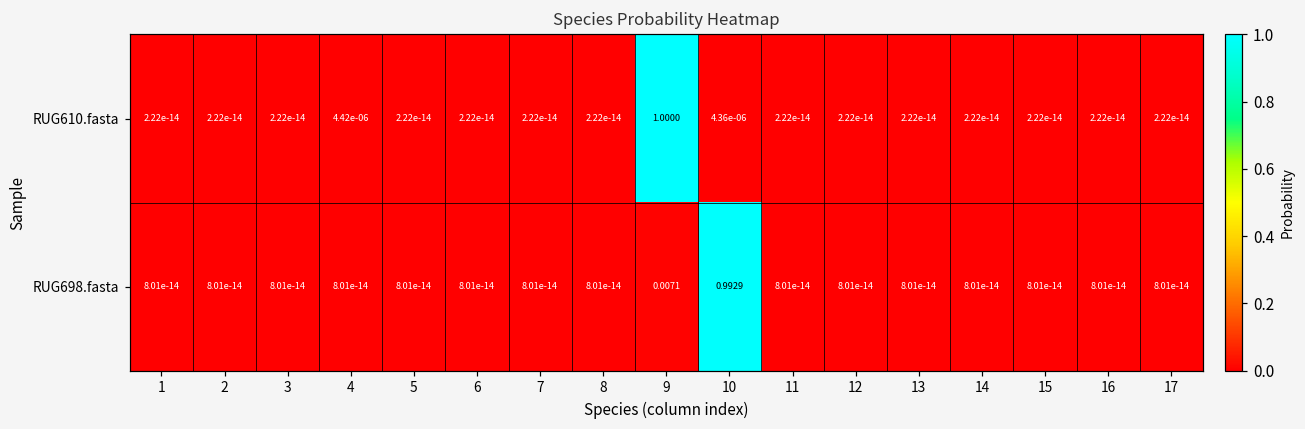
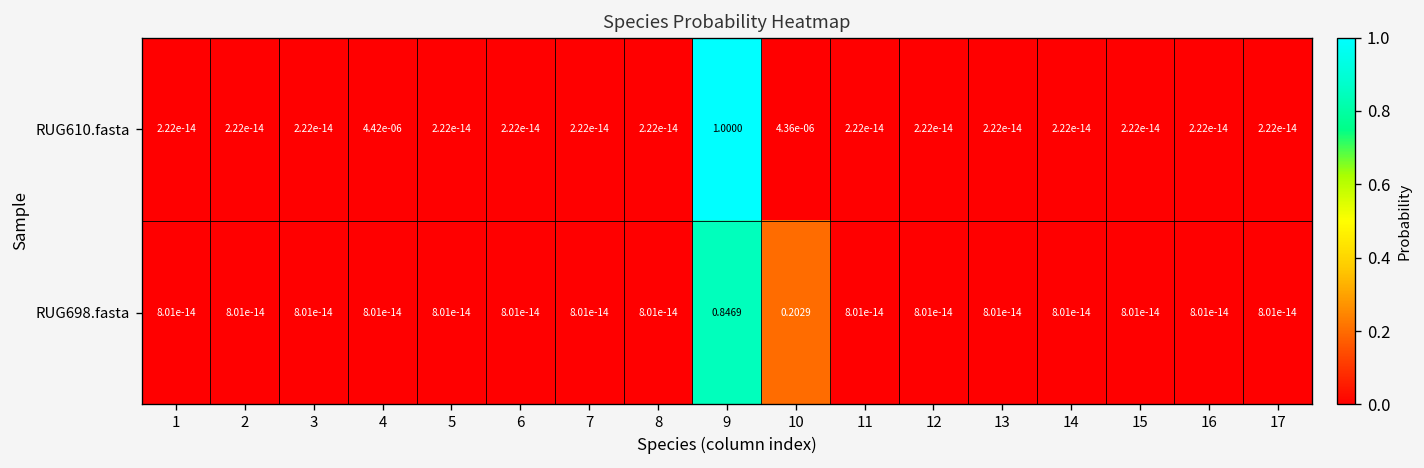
  {
    "RUG610.fasta": {
      "1": "2.22e-14",
      "2": "2.22e-14",
      "3": "2.22e-14",
      "4": "4.42e-06",
      "5": "2.22e-14",
      "6": "2.22e-14",
      "7": "2.22e-14",
      "8": "2.22e-14",
      "9": "1.0000",
      "10": "4.36e-06",
      "11": "2.22e-14",
      "12": "2.22e-14",
      "13": "2.22e-14",
      "14": "2.22e-14",
      "15": "2.22e-14",
      "16": "2.22e-14",
      "17": "2.22e-14"
    },
    "RUG698.fasta": {
      "1": "8.01e-14",
      "2": "8.01e-14",
      "3": "8.01e-14",
      "4": "8.01e-14",
      "5": "8.01e-14",
      "6": "8.01e-14",
      "7": "8.01e-14",
      "8": "8.01e-14",
-     "9": "0.0071",
-     "10": "0.9929",
+     "9": "0.8469",
+     "10": "0.2029",
      "11": "8.01e-14",
      "12": "8.01e-14",
      "13": "8.01e-14",
      "14": "8.01e-14",
      "15": "8.01e-14",
      "16": "8.01e-14",
      "17": "8.01e-14"
    }
  }
